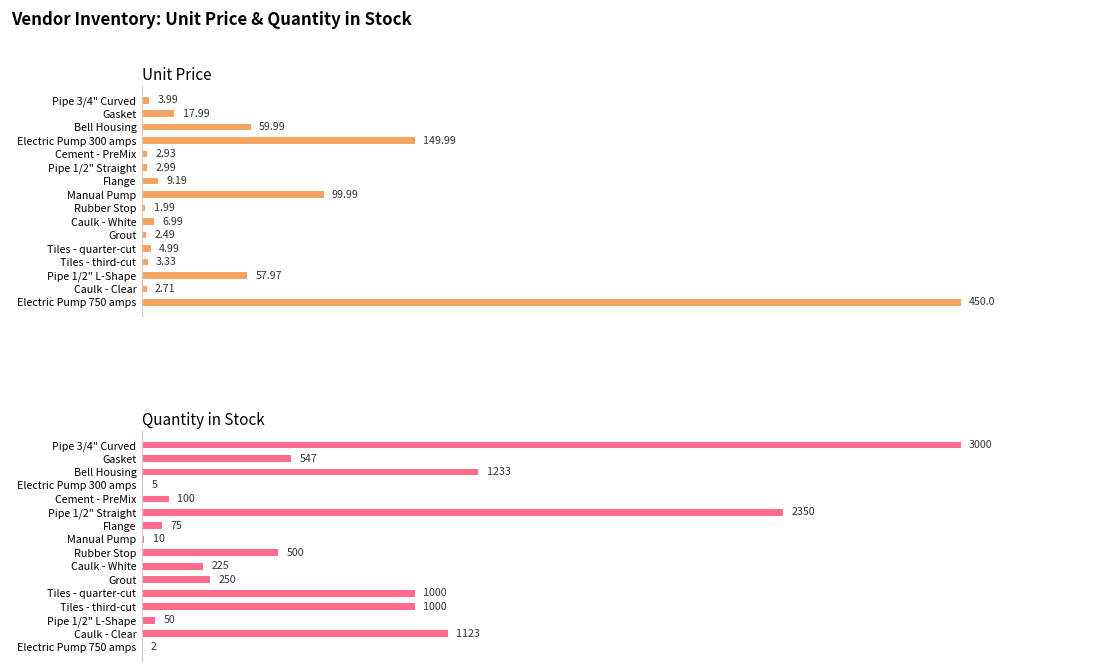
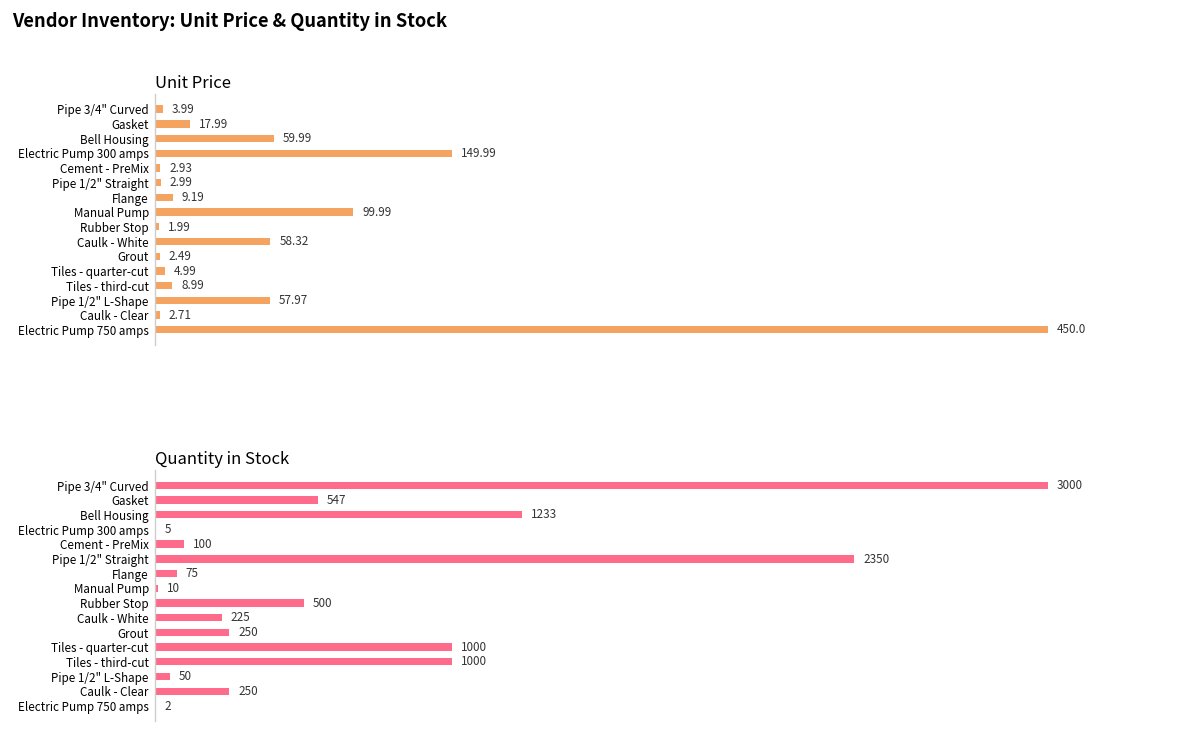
  {
    "Unit Price": {
      "Pipe 3/4\" Curved": 3.99,
      "Gasket": 17.99,
      "Bell Housing": 59.99,
      "Electric Pump 300 amps": 149.99,
      "Cement - PreMix": 2.93,
      "Pipe 1/2\" Straight": 2.99,
      "Flange": 9.19,
      "Manual Pump": 99.99,
      "Rubber Stop": 1.99,
-     "Caulk - White": 6.99,
+     "Caulk - White": 58.32,
      "Grout": 2.49,
      "Tiles - quarter-cut": 4.99,
-     "Tiles - third-cut": 3.33,
+     "Tiles - third-cut": 8.99,
      "Pipe 1/2\" L-Shape": 57.97,
      "Caulk - Clear": 2.71,
      "Electric Pump 750 amps": 450.0
    },
    "Quantity in Stock": {
      "Pipe 3/4\" Curved": 3000,
      "Gasket": 547,
      "Bell Housing": 1233,
      "Electric Pump 300 amps": 5,
      "Cement - PreMix": 100,
      "Pipe 1/2\" Straight": 2350,
      "Flange": 75,
      "Manual Pump": 10,
      "Rubber Stop": 500,
      "Caulk - White": 225,
      "Grout": 250,
      "Tiles - quarter-cut": 1000,
      "Tiles - third-cut": 1000,
      "Pipe 1/2\" L-Shape": 50,
-     "Caulk - Clear": 1123,
+     "Caulk - Clear": 250,
      "Electric Pump 750 amps": 2
    }
  }
